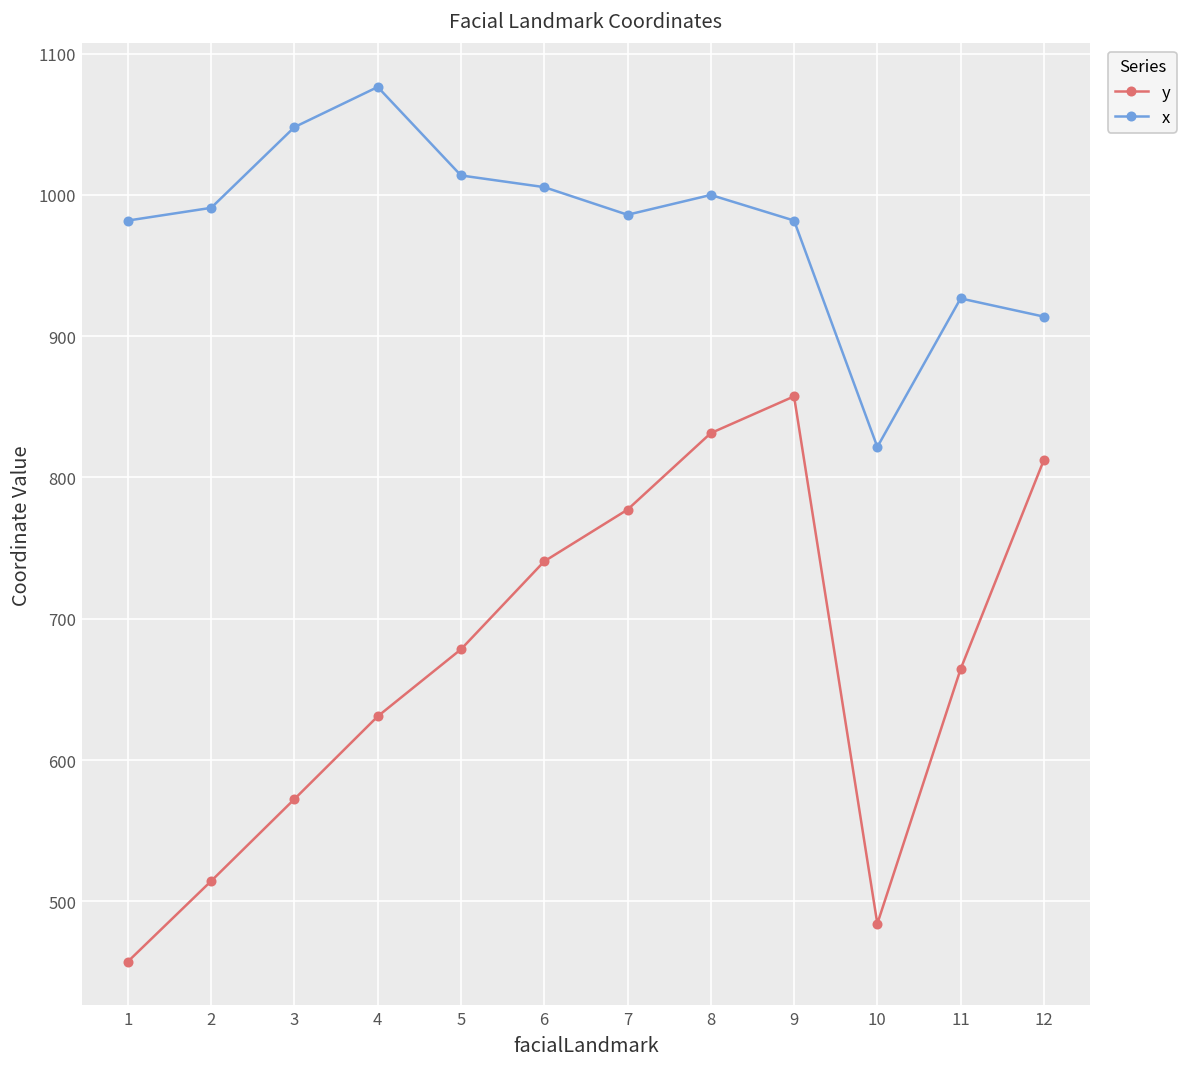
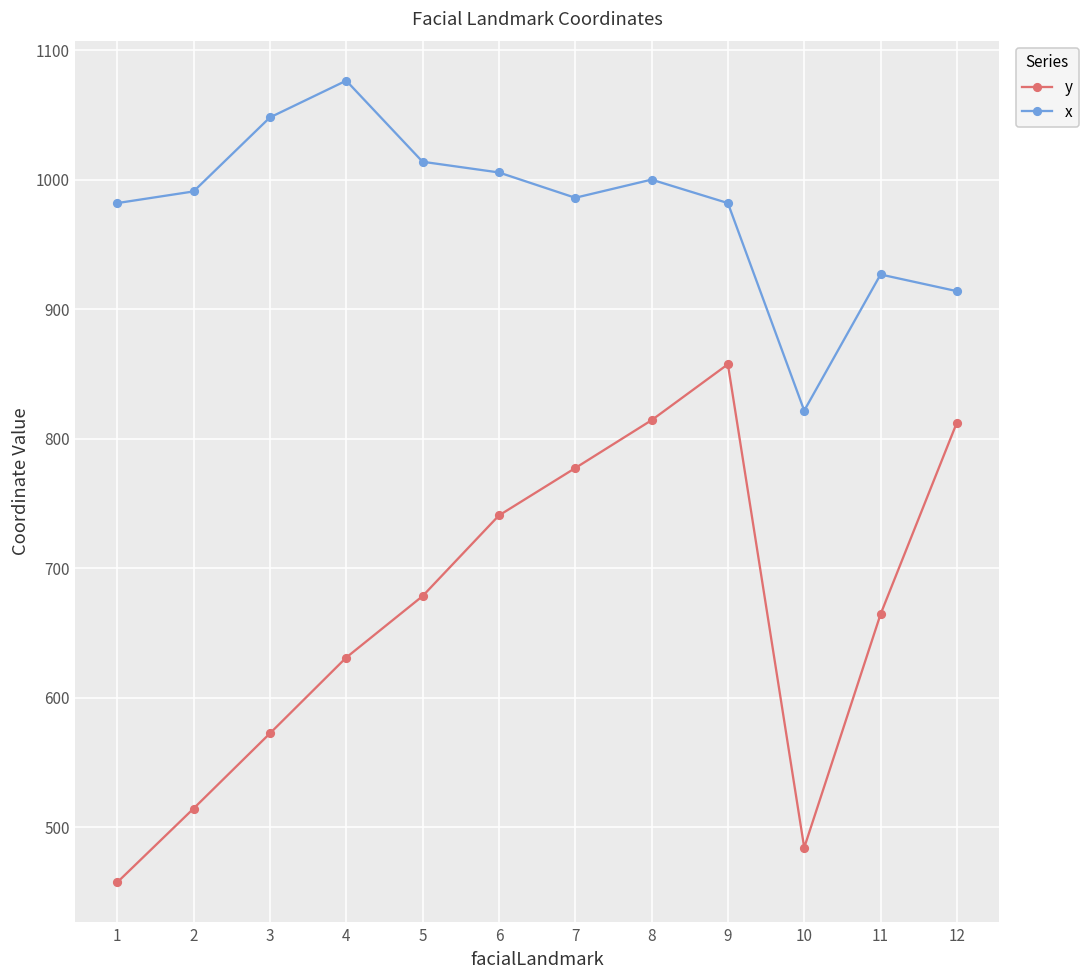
  {
    "y": {
      "1": 457,
      "2": 514,
      "3": 572,
      "4": 631,
      "5": 678,
      "6": 741,
      "7": 777,
-     "8": 831,
+     "8": 814,
      "9": 857,
      "10": 484,
      "11": 664,
      "12": 812
    },
    "x": {
      "1": 982,
      "2": 991,
      "3": 1048,
      "4": 1076,
      "5": 1014,
      "6": 1005,
      "7": 986,
      "8": 1000,
      "9": 982,
      "10": 822,
      "11": 927,
      "12": 914
    }
  }
